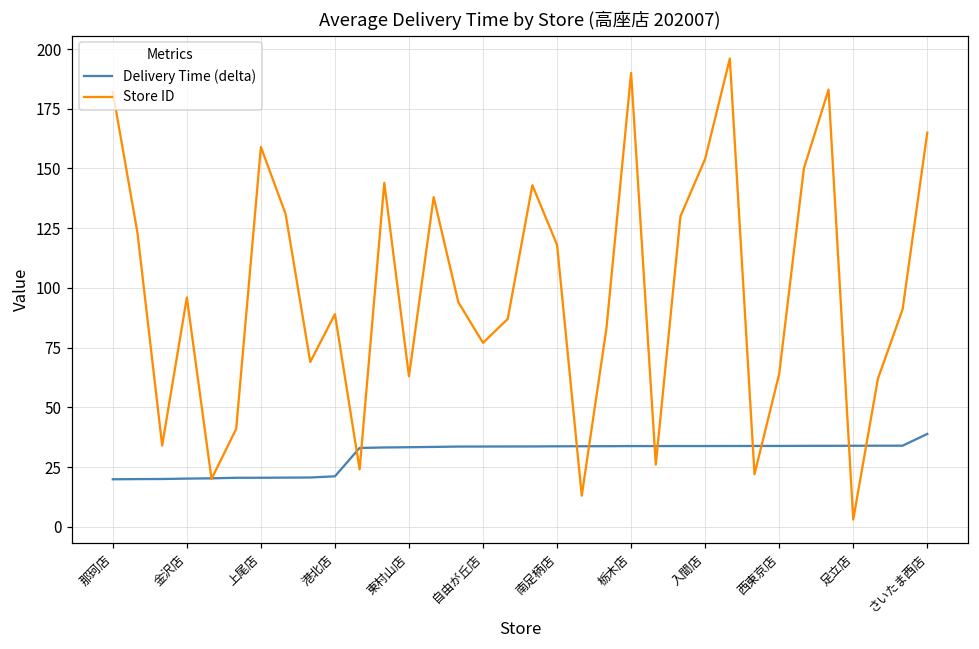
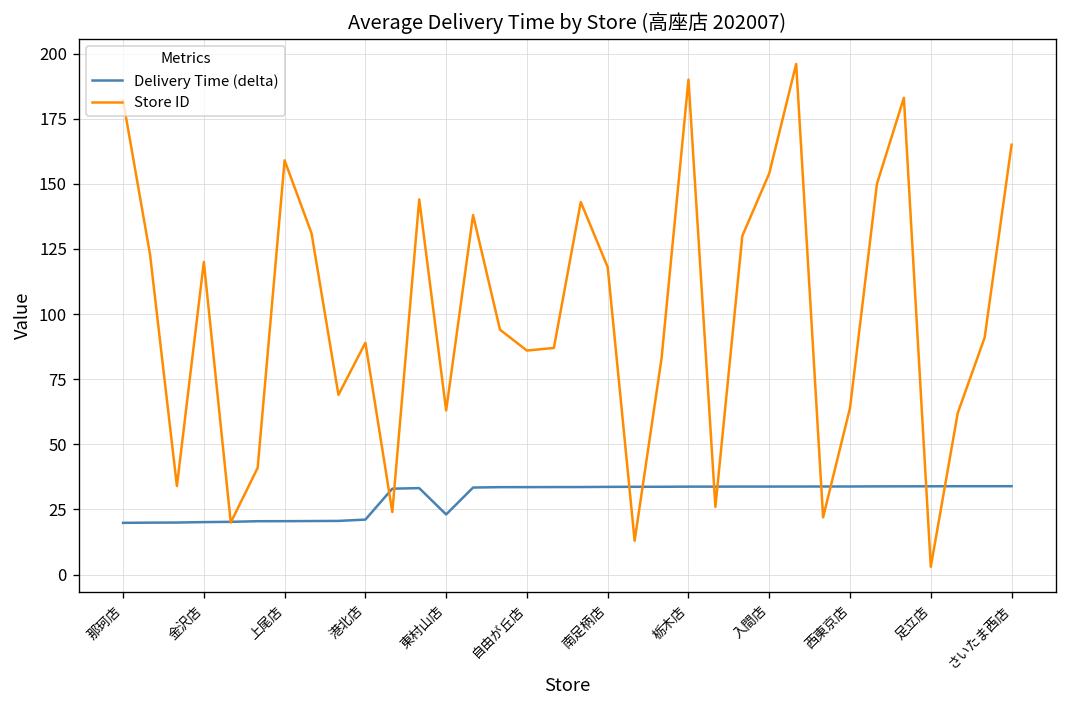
  {
    "Delivery Time (delta)": {
      "那珂店": 20,
      "金沢店": 20,
      "上尾店": 21,
      "港北店": 21,
-     "東村山店": 33,
+     "東村山店": 23,
      "自由が丘店": 34,
      "南足柄店": 34,
      "栃木店": 34,
      "入間店": 34,
      "西東京店": 34,
      "足立店": 34,
-     "さいたま西店": 39
+     "さいたま西店": 34
    },
    "Store ID": {
-     "金沢店": 96,
+     "金沢店": 120,
      "上尾店": 159,
      "港北店": 89,
      "東村山店": 63,
-     "自由が丘店": 77,
+     "自由が丘店": 86,
      "南足柄店": 118,
      "栃木店": 190,
      "入間店": 154,
      "西東京店": 64,
      "足立店": 3,
      "さいたま西店": 165
    }
  }
